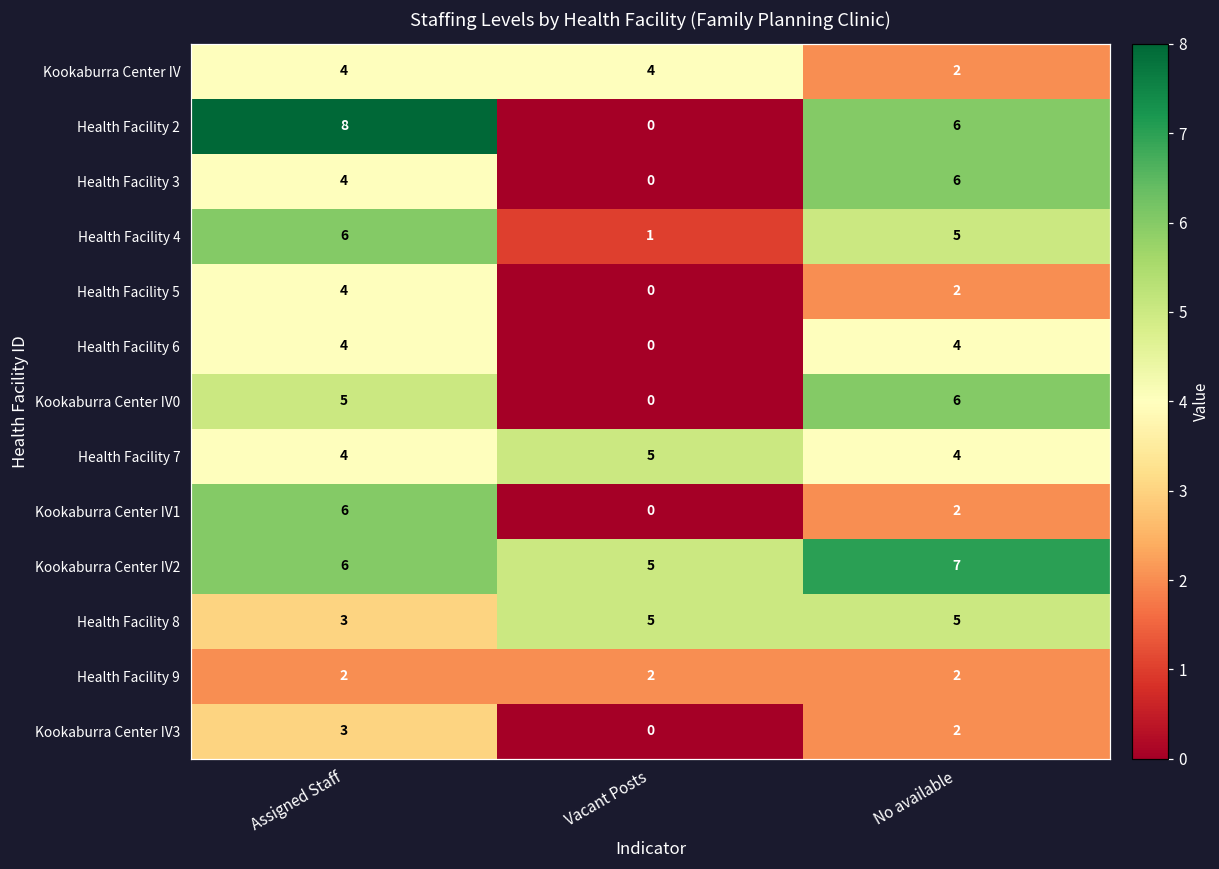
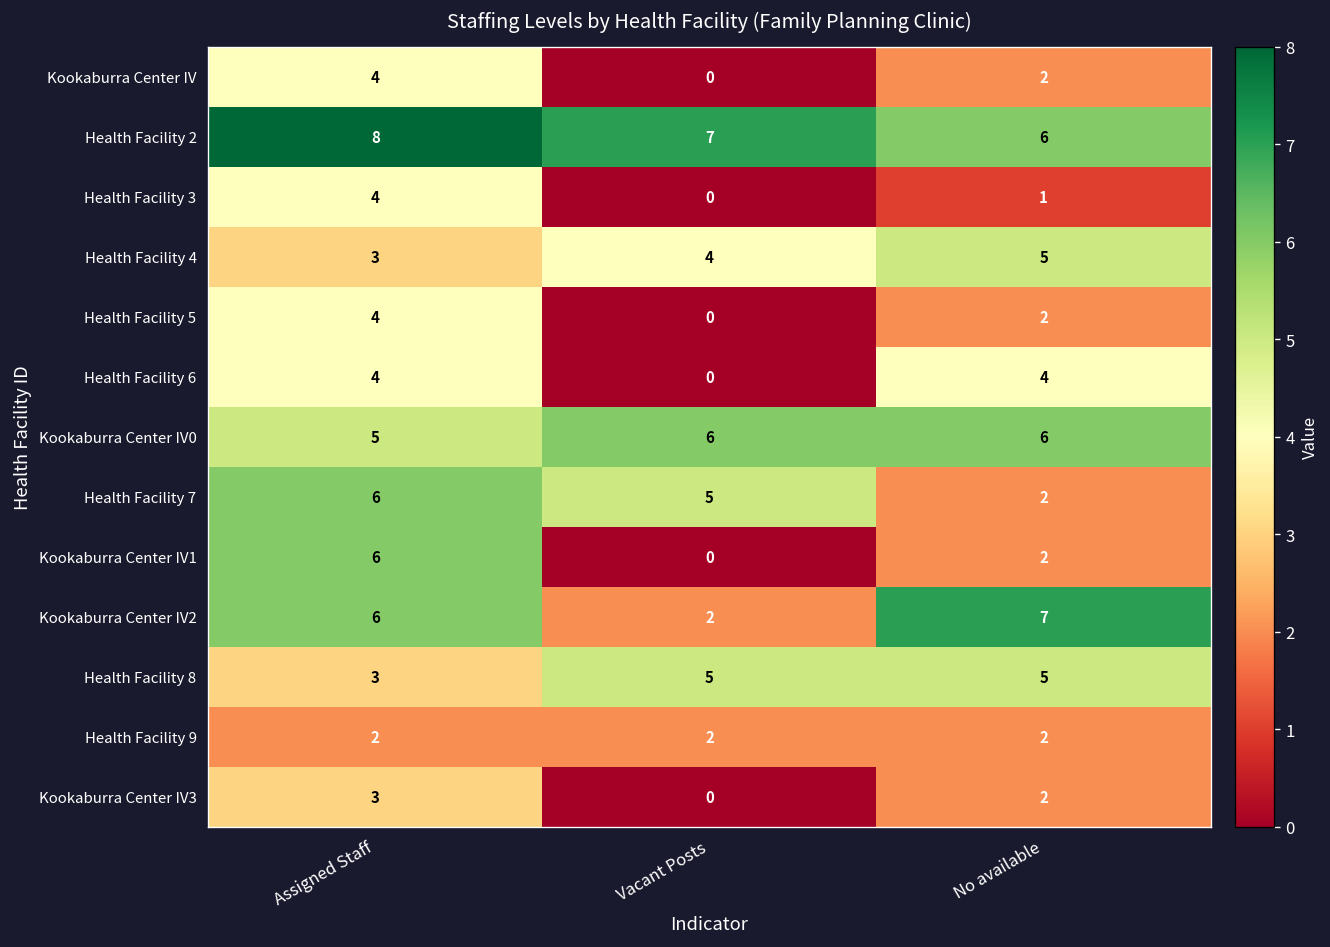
  {
    "Kookaburra Center IV": {
      "Assigned Staff": 4,
-     "Vacant Posts": 4,
+     "Vacant Posts": 0,
      "No available": 2
    },
    "Health Facility 2": {
      "Assigned Staff": 8,
-     "Vacant Posts": 0,
+     "Vacant Posts": 7,
      "No available": 6
    },
    "Health Facility 3": {
      "Assigned Staff": 4,
      "Vacant Posts": 0,
-     "No available": 6
+     "No available": 1
    },
    "Health Facility 4": {
-     "Assigned Staff": 6,
-     "Vacant Posts": 1,
+     "Assigned Staff": 3,
+     "Vacant Posts": 4,
      "No available": 5
    },
    "Health Facility 5": {
      "Assigned Staff": 4,
      "Vacant Posts": 0,
      "No available": 2
    },
    "Health Facility 6": {
      "Assigned Staff": 4,
      "Vacant Posts": 0,
      "No available": 4
    },
    "Kookaburra Center IV0": {
      "Assigned Staff": 5,
-     "Vacant Posts": 0,
+     "Vacant Posts": 6,
      "No available": 6
    },
    "Health Facility 7": {
-     "Assigned Staff": 4,
+     "Assigned Staff": 6,
      "Vacant Posts": 5,
-     "No available": 4
+     "No available": 2
    },
    "Kookaburra Center IV1": {
      "Assigned Staff": 6,
      "Vacant Posts": 0,
      "No available": 2
    },
    "Kookaburra Center IV2": {
      "Assigned Staff": 6,
-     "Vacant Posts": 5,
+     "Vacant Posts": 2,
      "No available": 7
    },
    "Health Facility 8": {
      "Assigned Staff": 3,
      "Vacant Posts": 5,
      "No available": 5
    },
    "Health Facility 9": {
      "Assigned Staff": 2,
      "Vacant Posts": 2,
      "No available": 2
    },
    "Kookaburra Center IV3": {
      "Assigned Staff": 3,
      "Vacant Posts": 0,
      "No available": 2
    }
  }
